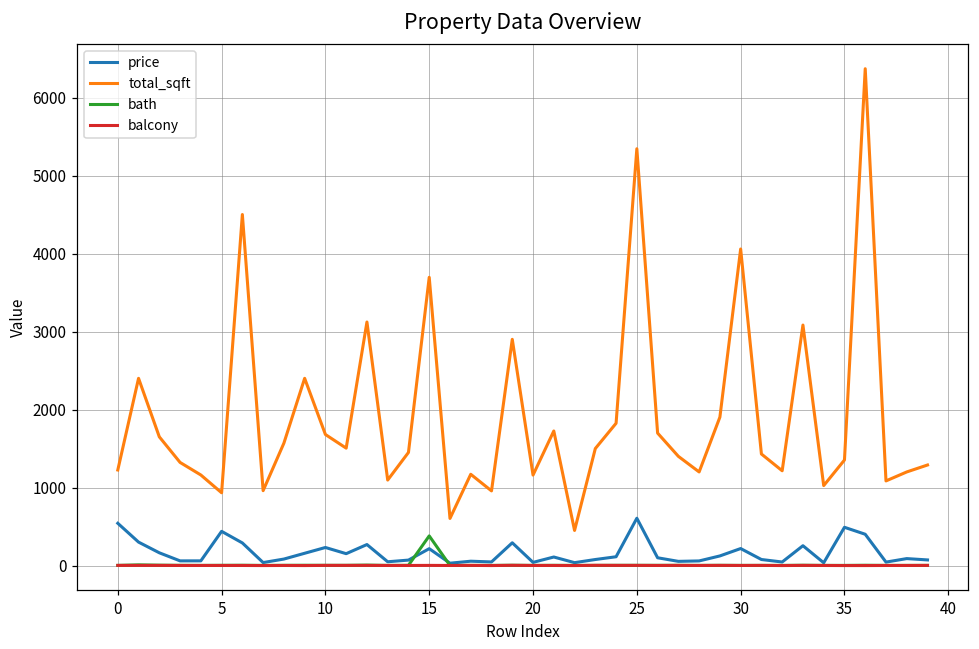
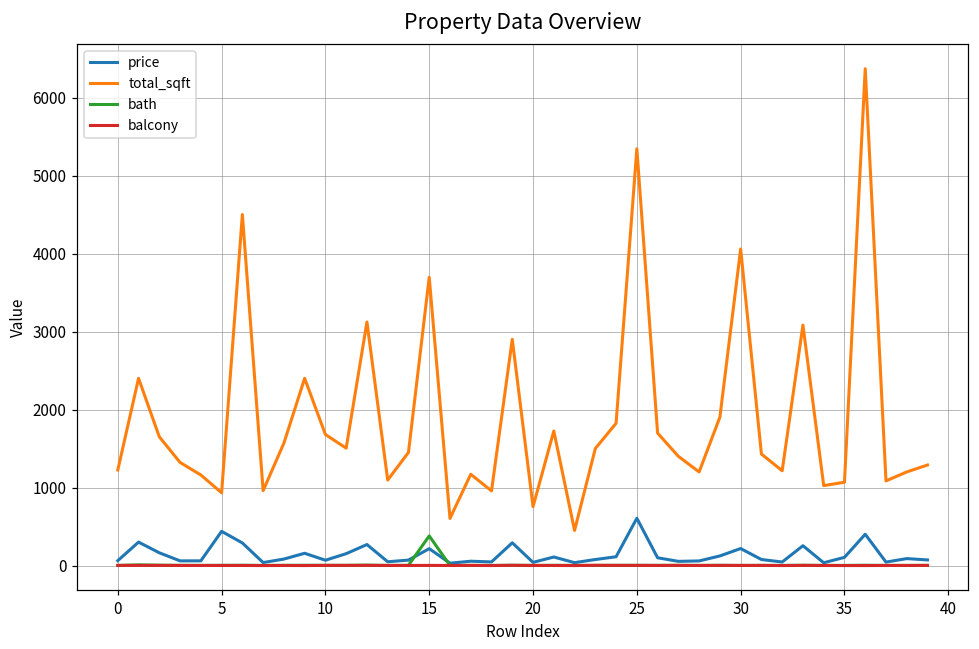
  {
    "price": {
-     "0": 500,
+     "0": 100,
      "5": 400,
-     "10": 200,
+     "10": 100,
      "15": 200,
      "20": 0,
      "25": 600,
      "30": 200,
-     "35": 500
+     "35": 100
    },
    "total_sqft": {
      "0": 1200,
      "5": 900,
      "10": 1700,
      "15": 3700,
-     "20": 1200,
+     "20": 800,
      "25": 5300,
      "30": 4100,
-     "35": 1400
+     "35": 1100
    },
    "bath": {
      "15": 400
    },
    "balcony": {
      "15": 0
    }
  }
